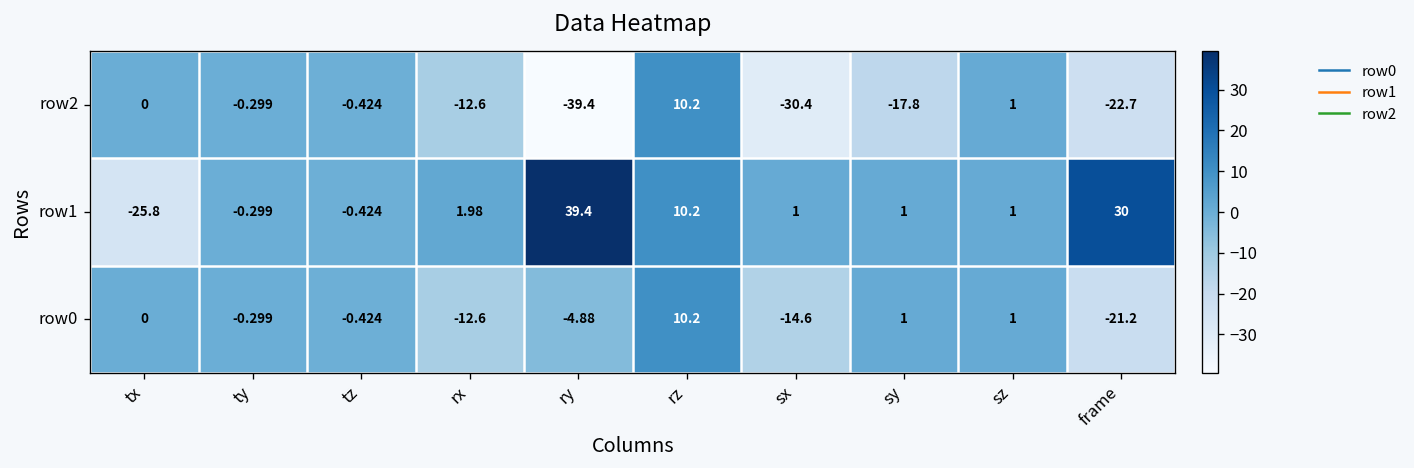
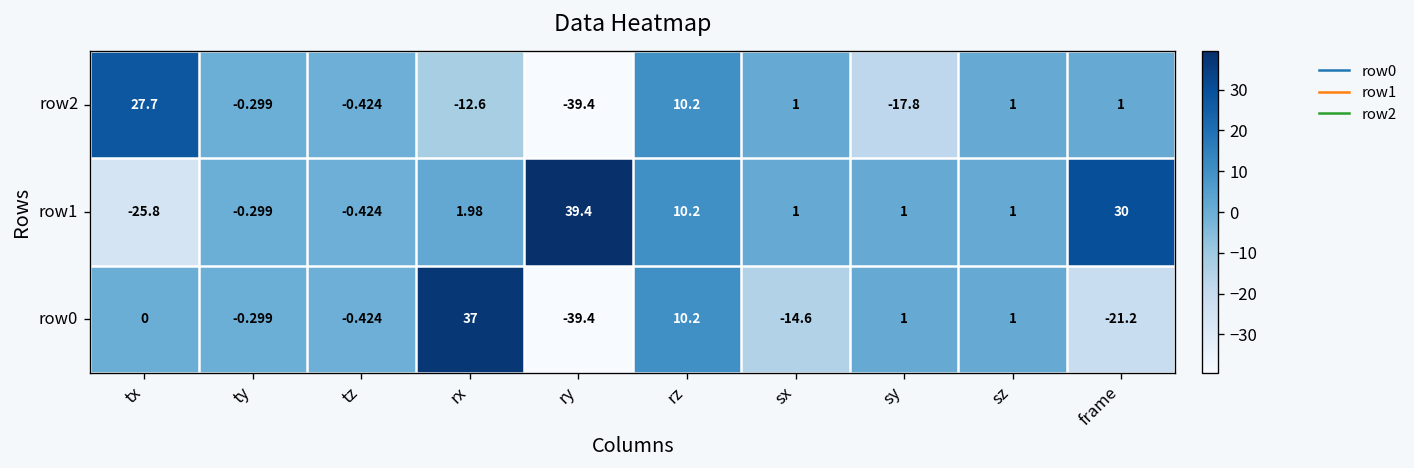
  {
    "row2": {
-     "tx": 0,
+     "tx": 27.7,
      "ty": -0.299,
      "tz": -0.424,
      "rx": -12.6,
      "ry": -39.4,
      "rz": 10.2,
-     "sx": -30.4,
+     "sx": 1,
      "sy": -17.8,
      "sz": 1,
-     "frame": -22.7
+     "frame": 1
    },
    "row1": {
      "tx": -25.8,
      "ty": -0.299,
      "tz": -0.424,
      "rx": 1.98,
      "ry": 39.4,
      "rz": 10.2,
      "sx": 1,
      "sy": 1,
      "sz": 1,
      "frame": 30
    },
    "row0": {
      "tx": 0,
      "ty": -0.299,
      "tz": -0.424,
-     "rx": -12.6,
-     "ry": -4.88,
+     "rx": 37,
+     "ry": -39.4,
      "rz": 10.2,
      "sx": -14.6,
      "sy": 1,
      "sz": 1,
      "frame": -21.2
    }
  }
